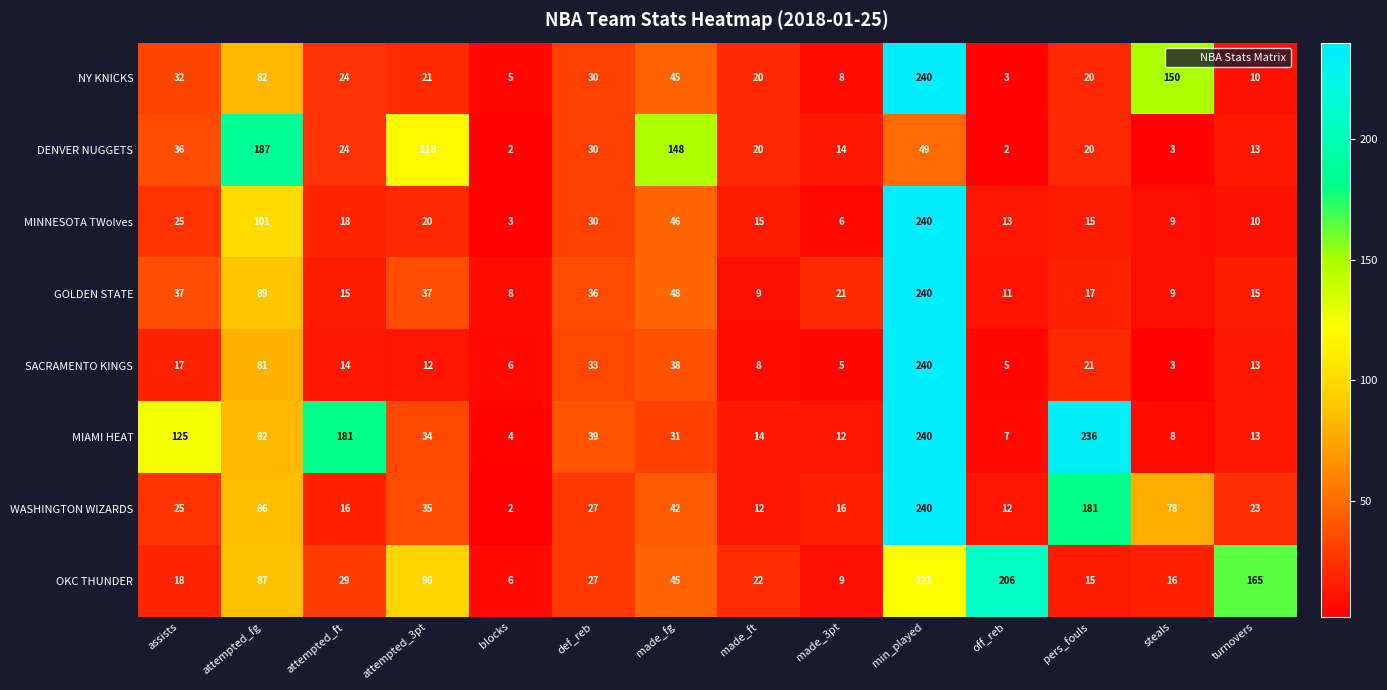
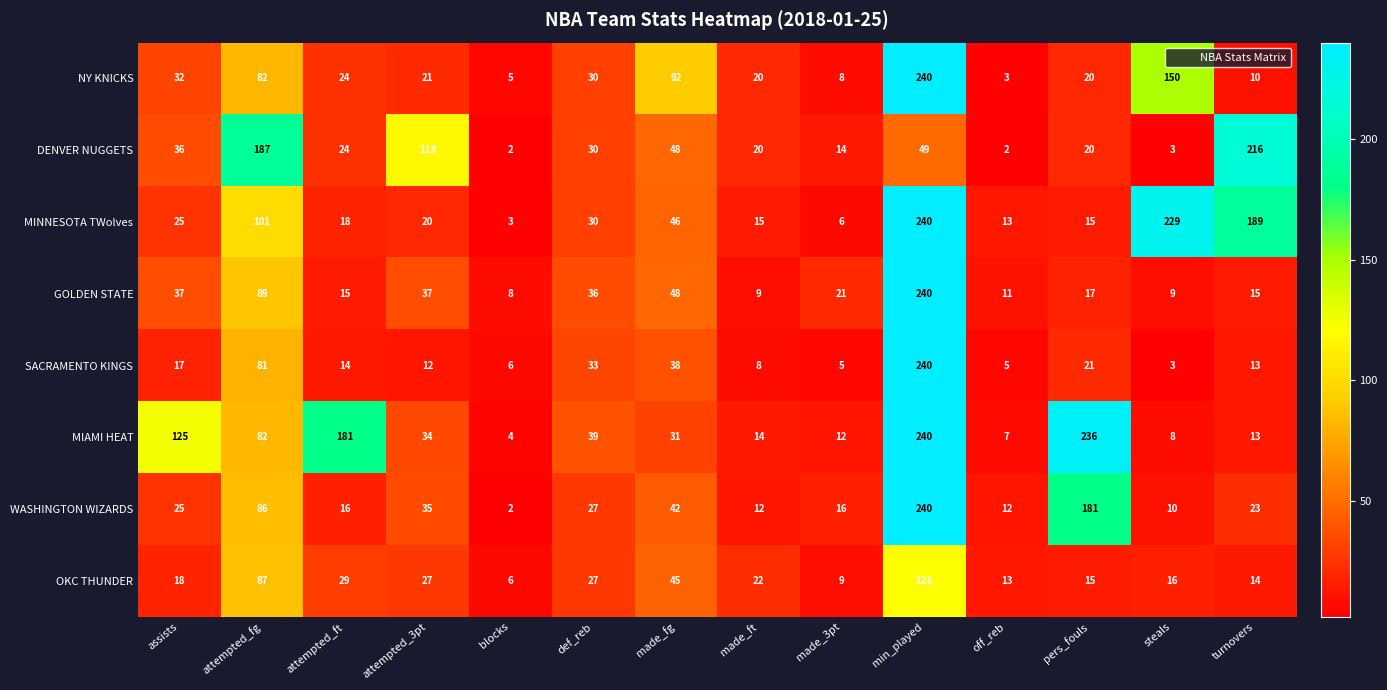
  {
    "NY KNICKS": {
      "assists": 32,
      "attempted_fg": 82,
      "attempted_ft": 24,
      "attempted_3pt": 21,
      "blocks": 5,
      "def_reb": 30,
-     "made_fg": 45,
+     "made_fg": 92,
      "made_ft": 20,
      "made_3pt": 8,
      "min_played": 240,
      "off_reb": 3,
      "pers_fouls": 20,
      "steals": 150,
      "turnovers": 10
    },
    "DENVER NUGGETS": {
      "assists": 36,
      "attempted_fg": 187,
      "attempted_ft": 24,
      "attempted_3pt": 118,
      "blocks": 2,
      "def_reb": 30,
-     "made_fg": 148,
+     "made_fg": 48,
      "made_ft": 20,
      "made_3pt": 14,
      "min_played": 49,
      "off_reb": 2,
      "pers_fouls": 20,
      "steals": 3,
-     "turnovers": 13
+     "turnovers": 216
    },
    "MINNESOTA TWolves": {
      "assists": 25,
      "attempted_fg": 101,
      "attempted_ft": 18,
      "attempted_3pt": 20,
      "blocks": 3,
      "def_reb": 30,
      "made_fg": 46,
      "made_ft": 15,
      "made_3pt": 6,
      "min_played": 240,
      "off_reb": 13,
      "pers_fouls": 15,
-     "steals": 9,
-     "turnovers": 10
+     "steals": 229,
+     "turnovers": 189
    },
    "GOLDEN STATE": {
      "assists": 37,
      "attempted_fg": 89,
      "attempted_ft": 15,
      "attempted_3pt": 37,
      "blocks": 8,
      "def_reb": 36,
      "made_fg": 48,
      "made_ft": 9,
      "made_3pt": 21,
      "min_played": 240,
      "off_reb": 11,
      "pers_fouls": 17,
      "steals": 9,
      "turnovers": 15
    },
    "SACRAMENTO KINGS": {
      "assists": 17,
      "attempted_fg": 81,
      "attempted_ft": 14,
      "attempted_3pt": 12,
      "blocks": 6,
      "def_reb": 33,
      "made_fg": 38,
      "made_ft": 8,
      "made_3pt": 5,
      "min_played": 240,
      "off_reb": 5,
      "pers_fouls": 21,
      "steals": 3,
      "turnovers": 13
    },
    "MIAMI HEAT": {
      "assists": 125,
      "attempted_fg": 82,
      "attempted_ft": 181,
      "attempted_3pt": 34,
      "blocks": 4,
      "def_reb": 39,
      "made_fg": 31,
      "made_ft": 14,
      "made_3pt": 12,
      "min_played": 240,
      "off_reb": 7,
      "pers_fouls": 236,
      "steals": 8,
      "turnovers": 13
    },
    "WASHINGTON WIZARDS": {
      "assists": 25,
      "attempted_fg": 86,
      "attempted_ft": 16,
      "attempted_3pt": 35,
      "blocks": 2,
      "def_reb": 27,
      "made_fg": 42,
      "made_ft": 12,
      "made_3pt": 16,
      "min_played": 240,
      "off_reb": 12,
      "pers_fouls": 181,
-     "steals": 78,
+     "steals": 10,
      "turnovers": 23
    },
    "OKC THUNDER": {
      "assists": 18,
      "attempted_fg": 87,
      "attempted_ft": 29,
-     "attempted_3pt": 96,
+     "attempted_3pt": 27,
      "blocks": 6,
      "def_reb": 27,
      "made_fg": 45,
      "made_ft": 22,
      "made_3pt": 9,
      "min_played": 121,
-     "off_reb": 206,
+     "off_reb": 13,
      "pers_fouls": 15,
      "steals": 16,
-     "turnovers": 165
+     "turnovers": 14
    }
  }
